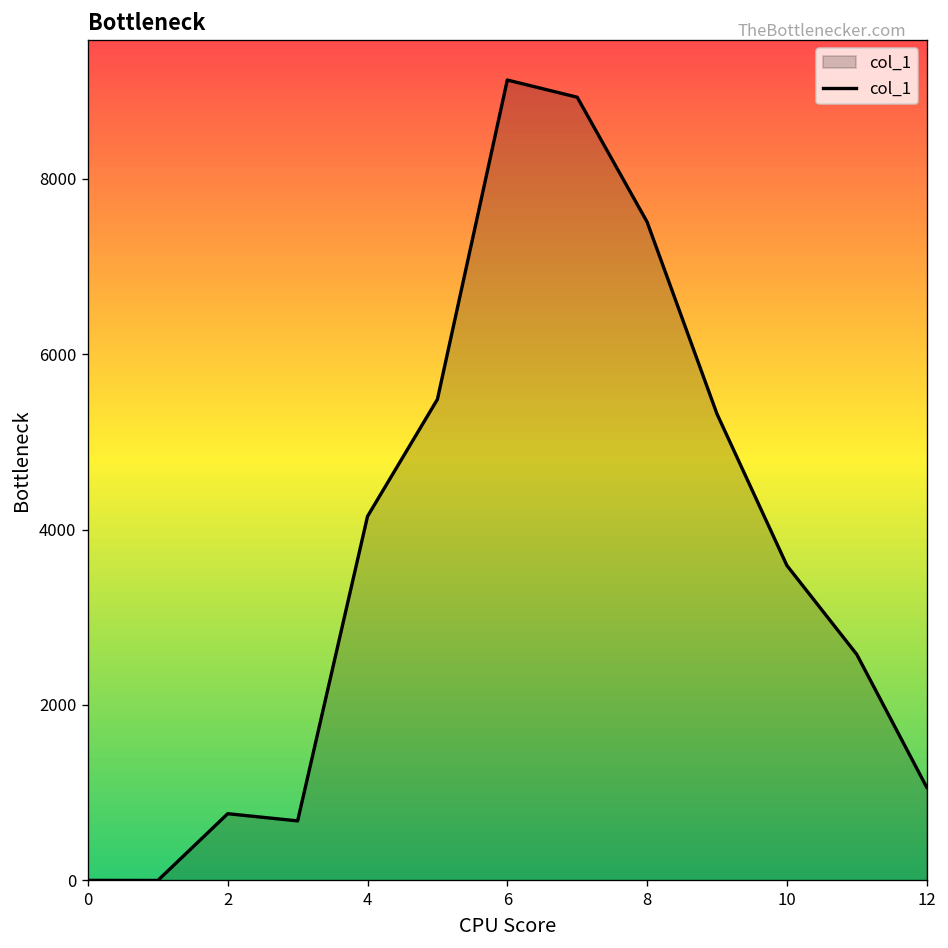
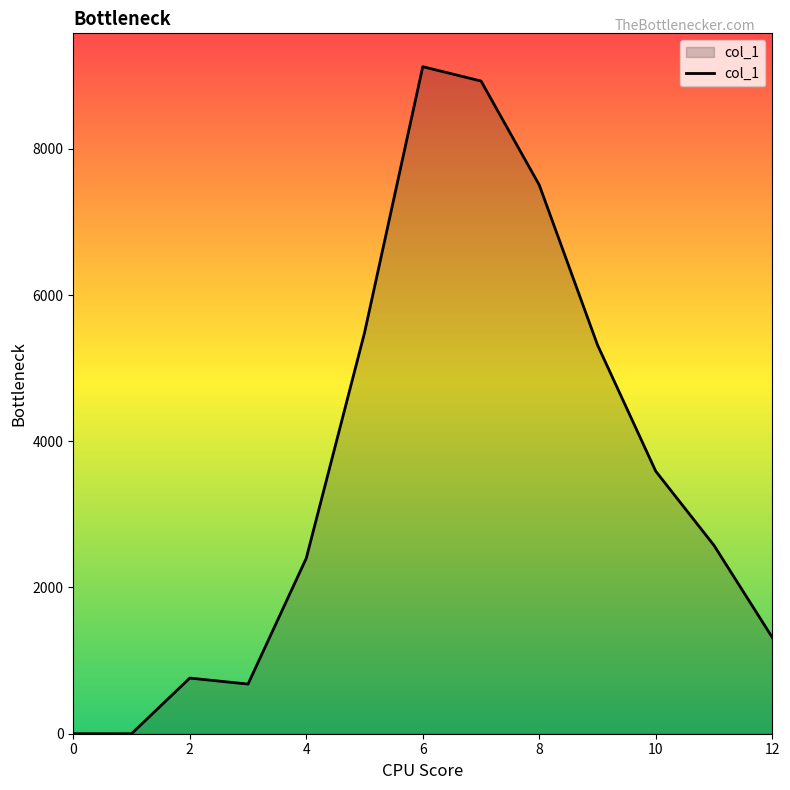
  {
    "0": 0,
    "2": 800,
-   "4": 4200,
+   "4": 2400,
    "6": 9100,
    "8": 7500,
    "10": 3600,
-   "12": 1100
+   "12": 1300
  }
